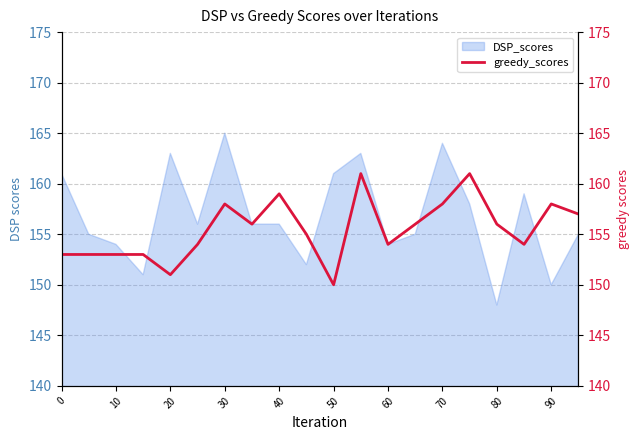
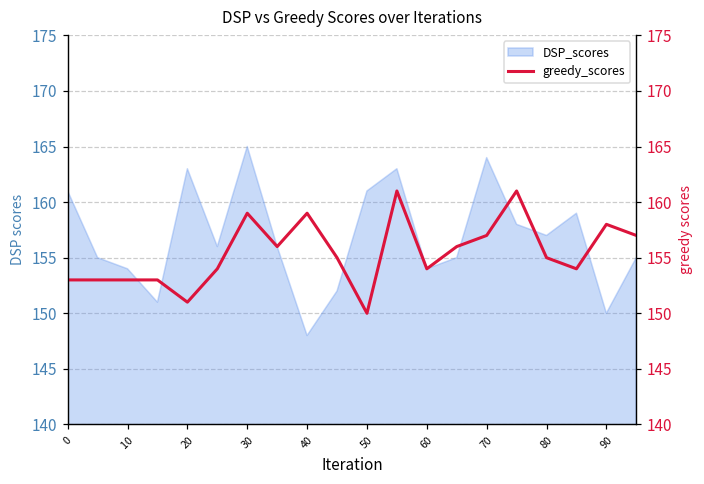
  {
    "DSP_scores": {
      "0": 161,
      "10": 154,
      "20": 163,
      "30": 165,
-     "40": 156,
+     "40": 148,
      "50": 161,
      "60": 154,
      "70": 164,
-     "80": 148,
+     "80": 157,
      "90": 150
    },
    "greedy_scores": {
      "0": 153,
      "10": 153,
      "20": 151,
-     "30": 158,
+     "30": 159,
      "40": 159,
      "50": 150,
      "60": 154,
-     "70": 158,
-     "80": 156,
+     "70": 157,
+     "80": 155,
      "90": 158
    }
  }
